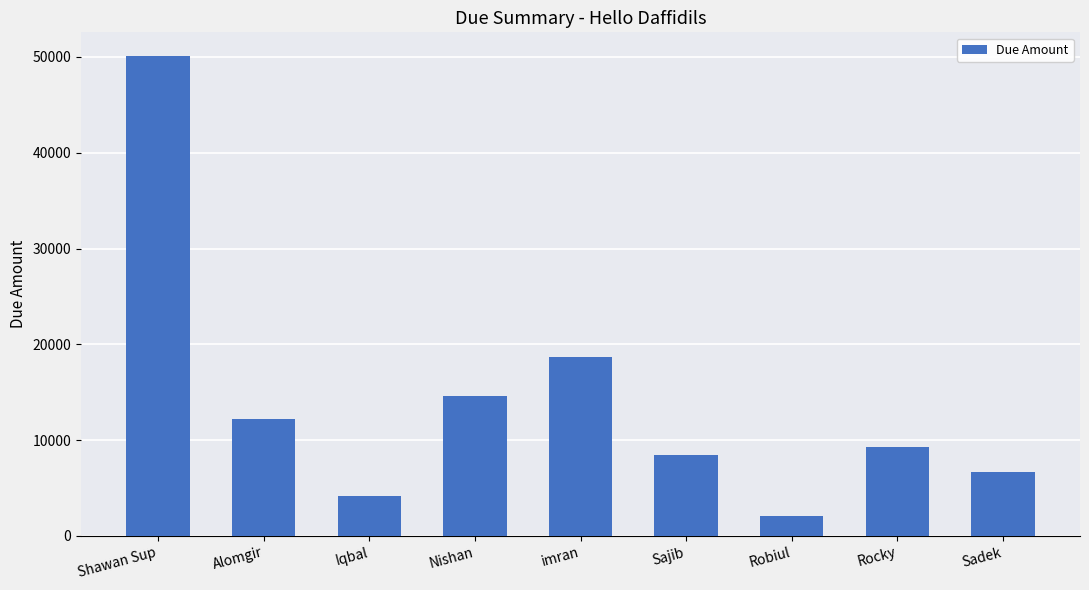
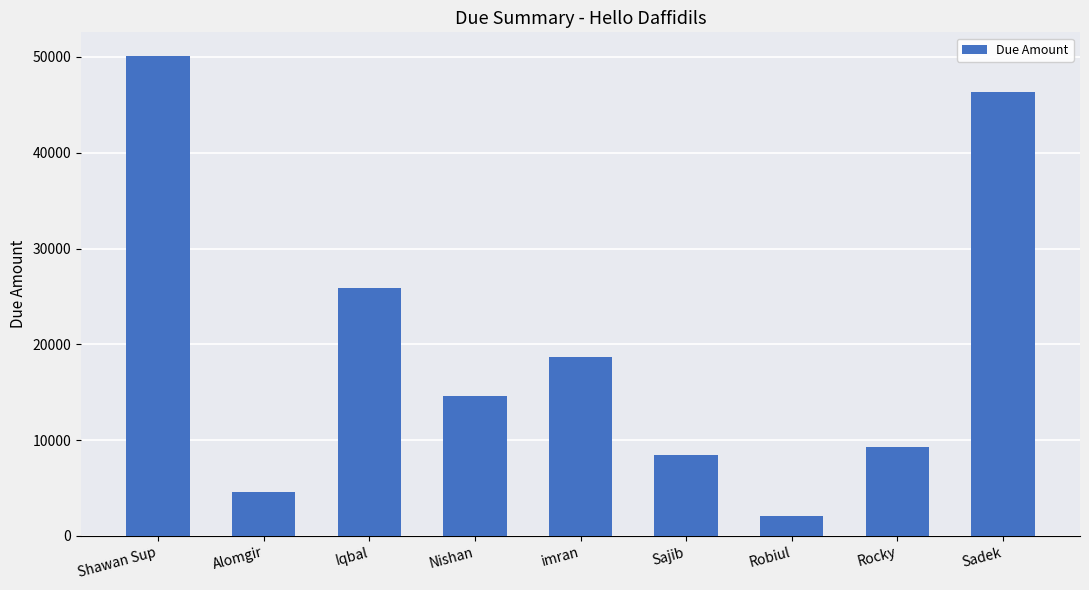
  {
    "Shawan Sup": 50000,
-   "Alomgir": 12000,
-   "Iqbal": 4000,
+   "Alomgir": 5000,
+   "Iqbal": 26000,
    "Nishan": 15000,
    "imran": 19000,
    "Sajib": 8000,
    "Robiul": 2000,
    "Rocky": 9000,
-   "Sadek": 7000
+   "Sadek": 46000
  }
